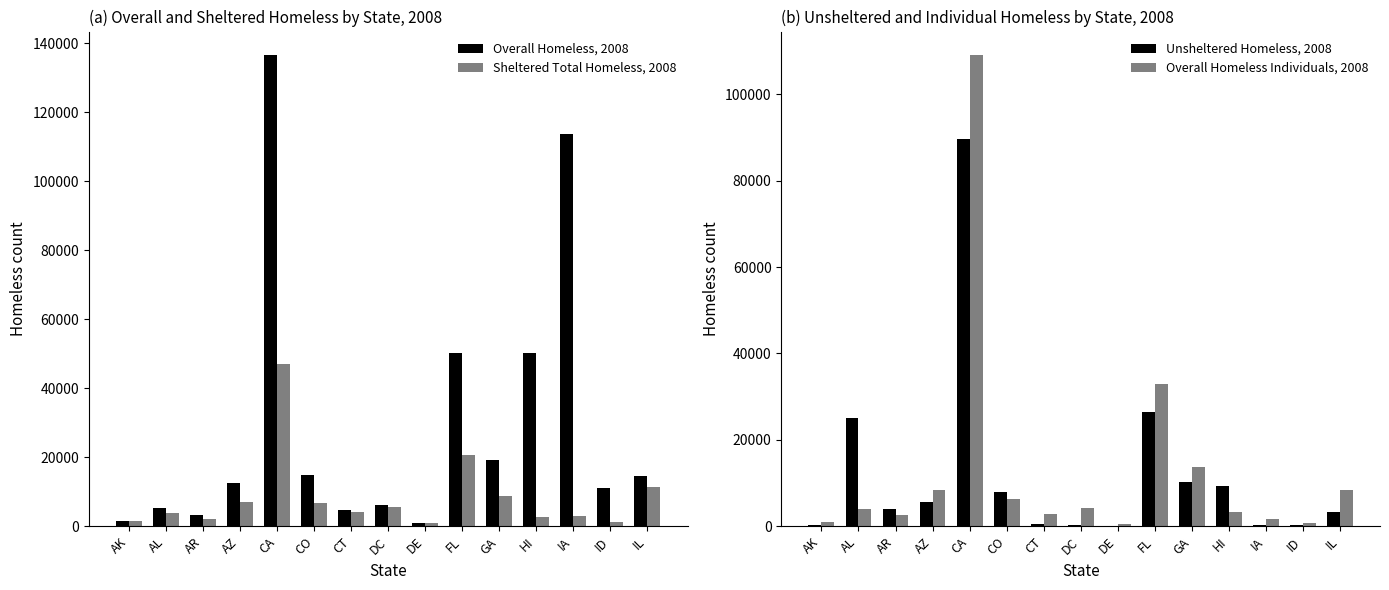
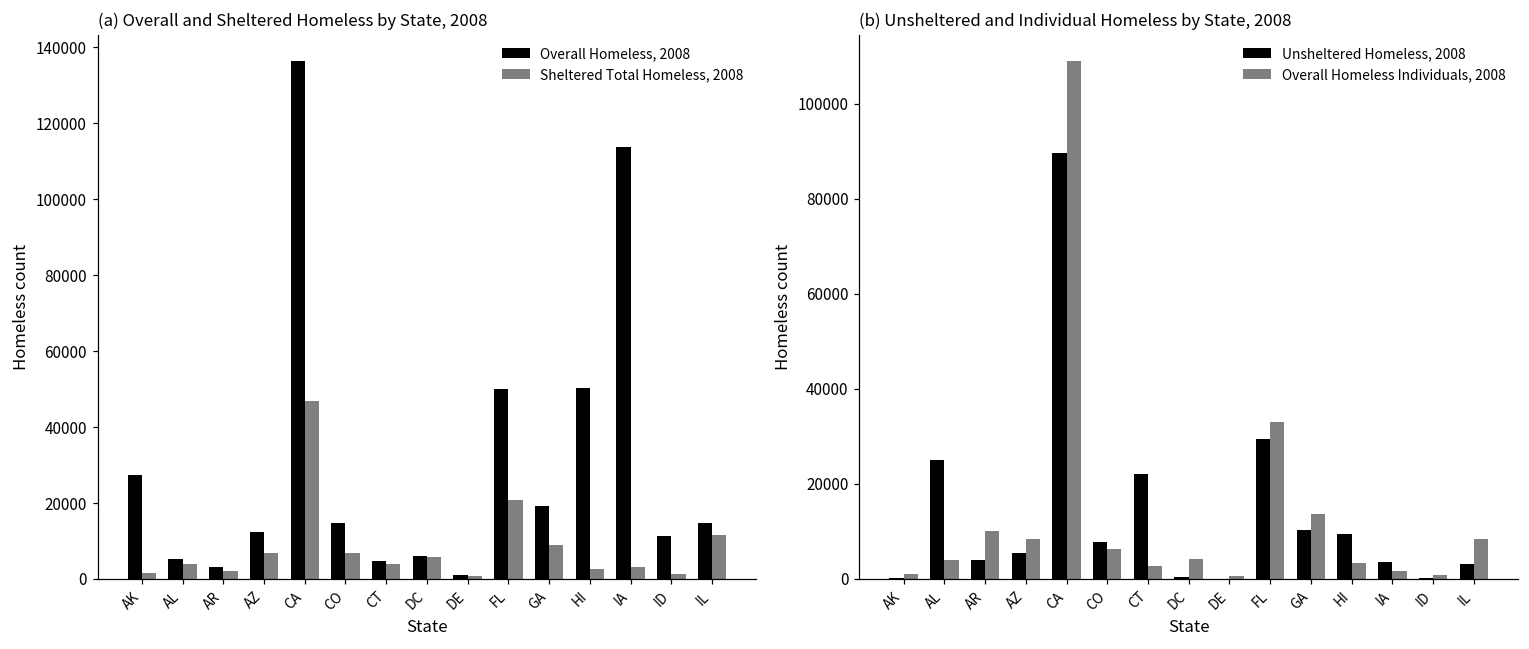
  {
    "(a) Overall and Sheltered Homeless by State, 2008": {
      "Overall Homeless, 2008": {
-       "AK": 2000,
+       "AK": 27000,
        "AL": 5000,
        "AR": 3000,
        "AZ": 12000,
        "CA": 137000,
        "CO": 15000,
        "CT": 5000,
        "DC": 6000,
        "DE": 1000,
        "FL": 50000,
        "GA": 19000,
        "HI": 50000,
        "IA": 114000,
        "ID": 11000,
        "IL": 15000
      },
      "Sheltered Total Homeless, 2008": {
        "AK": 1000,
        "AL": 4000,
        "AR": 2000,
        "AZ": 7000,
        "CA": 47000,
        "CO": 7000,
        "CT": 4000,
        "DC": 6000,
        "DE": 1000,
        "FL": 21000,
        "GA": 9000,
        "HI": 3000,
        "IA": 3000,
        "ID": 1000,
        "IL": 11000
      }
    },
    "(b) Unsheltered and Individual Homeless by State, 2008": {
      "Unsheltered Homeless, 2008": {
        "AL": 25000,
        "AR": 4000,
        "AZ": 6000,
        "CA": 90000,
        "CO": 8000,
-       "CT": 1000,
-       "FL": 27000,
+       "CT": 22000,
+       "FL": 29000,
        "GA": 10000,
        "HI": 9000,
-       "IA": 0,
+       "IA": 4000,
        "IL": 3000
      },
      "Overall Homeless Individuals, 2008": {
        "AK": 1000,
        "AL": 4000,
-       "AR": 3000,
+       "AR": 10000,
        "AZ": 8000,
        "CA": 109000,
        "CO": 6000,
        "CT": 3000,
        "DC": 4000,
        "DE": 1000,
        "FL": 33000,
        "GA": 14000,
        "HI": 3000,
        "IA": 2000,
        "ID": 1000,
        "IL": 8000
      }
    }
  }
